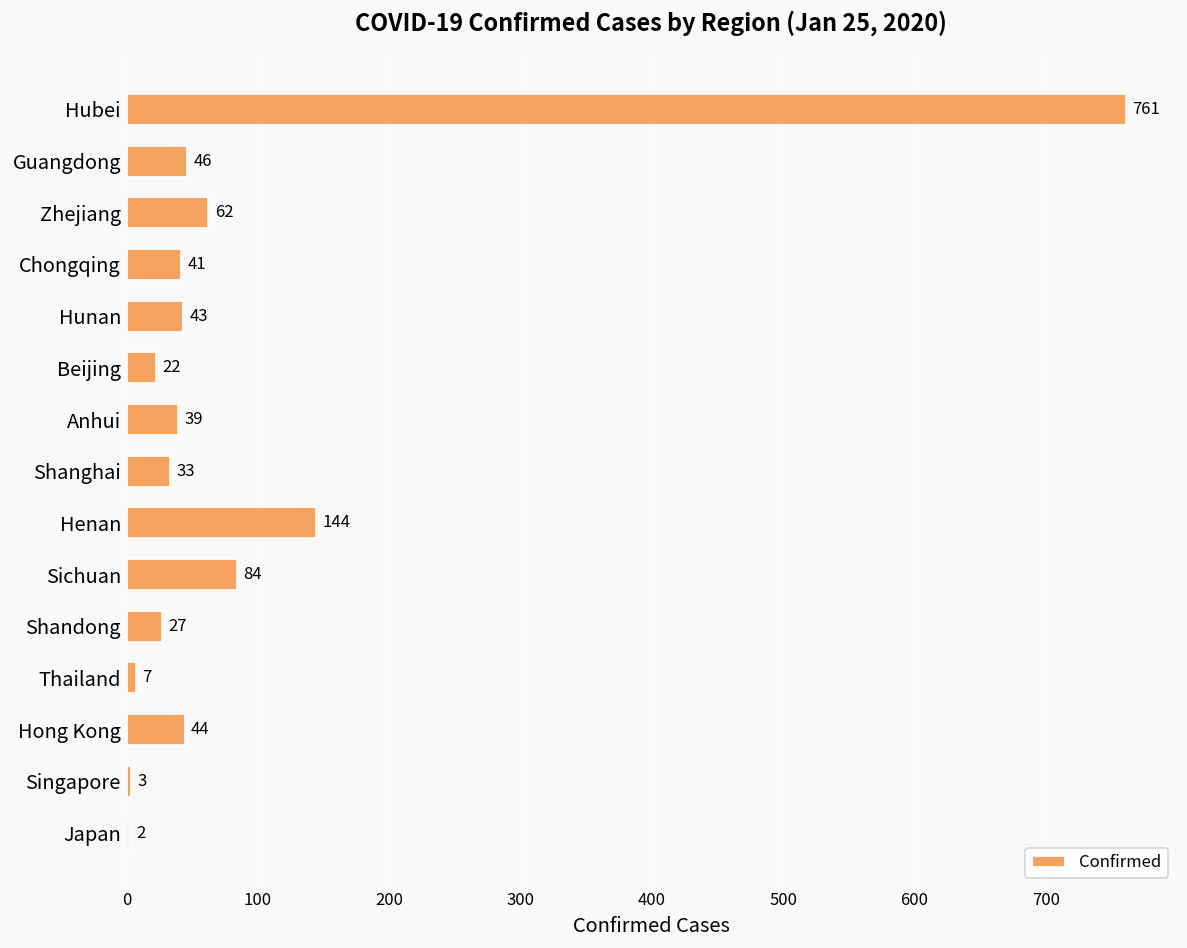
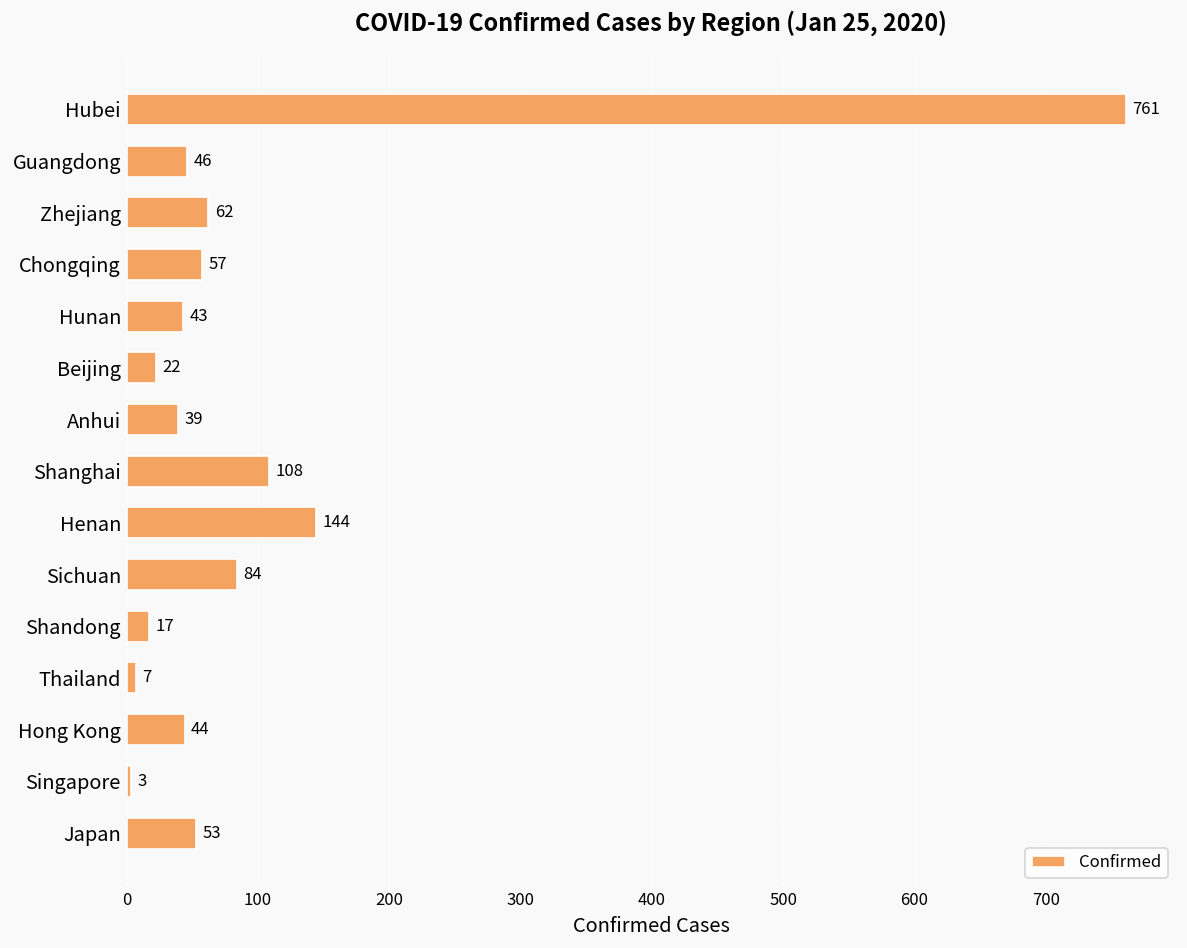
  {
    "Hubei": 761,
    "Guangdong": 46,
    "Zhejiang": 62,
-   "Chongqing": 41,
+   "Chongqing": 57,
    "Hunan": 43,
    "Beijing": 22,
    "Anhui": 39,
-   "Shanghai": 33,
+   "Shanghai": 108,
    "Henan": 144,
    "Sichuan": 84,
-   "Shandong": 27,
+   "Shandong": 17,
    "Thailand": 7,
    "Hong Kong": 44,
    "Singapore": 3,
-   "Japan": 2
+   "Japan": 53
  }
